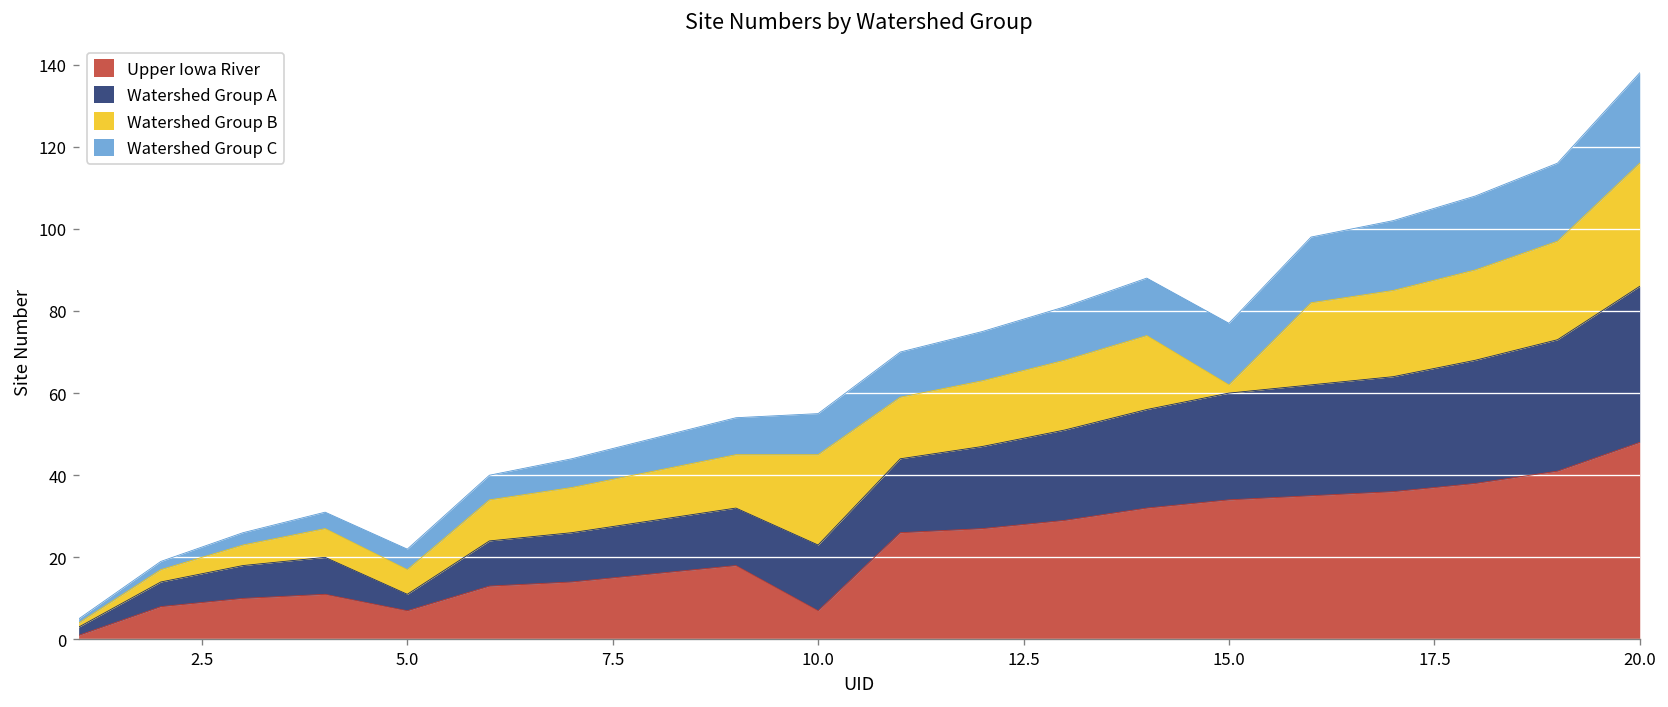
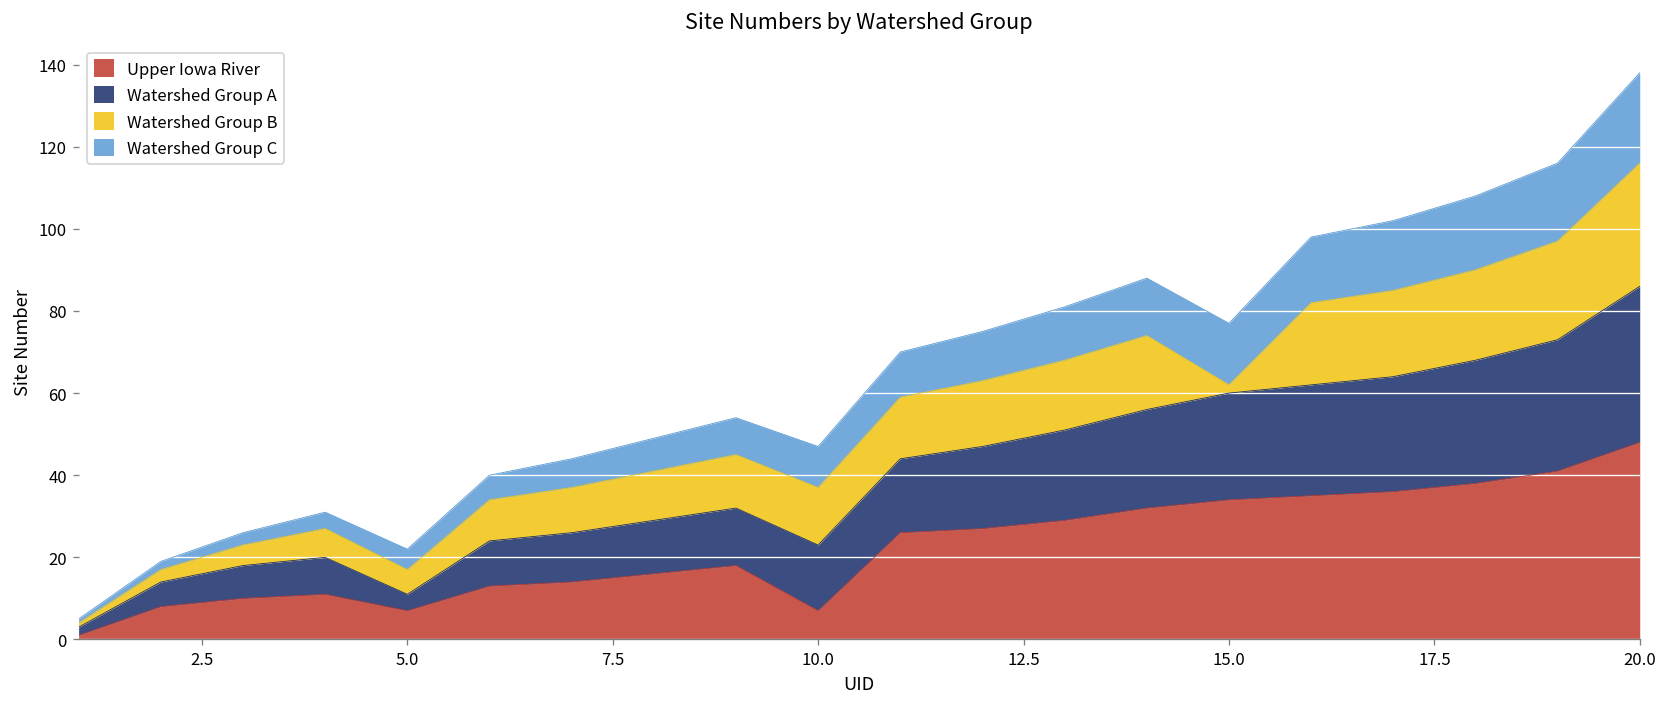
  {
    "Upper Iowa River": {
      "5.0": 7,
      "10.0": 7,
      "15.0": 34,
      "20.0": 48
    },
    "Watershed Group A": {
      "5.0": 4,
      "10.0": 16,
      "15.0": 26,
      "20.0": 38
    },
    "Watershed Group B": {
      "5.0": 6,
-     "10.0": 22,
+     "10.0": 14,
      "15.0": 2,
      "20.0": 30
    },
    "Watershed Group C": {
      "5.0": 5,
      "10.0": 10,
      "15.0": 15,
      "20.0": 22
    }
  }
